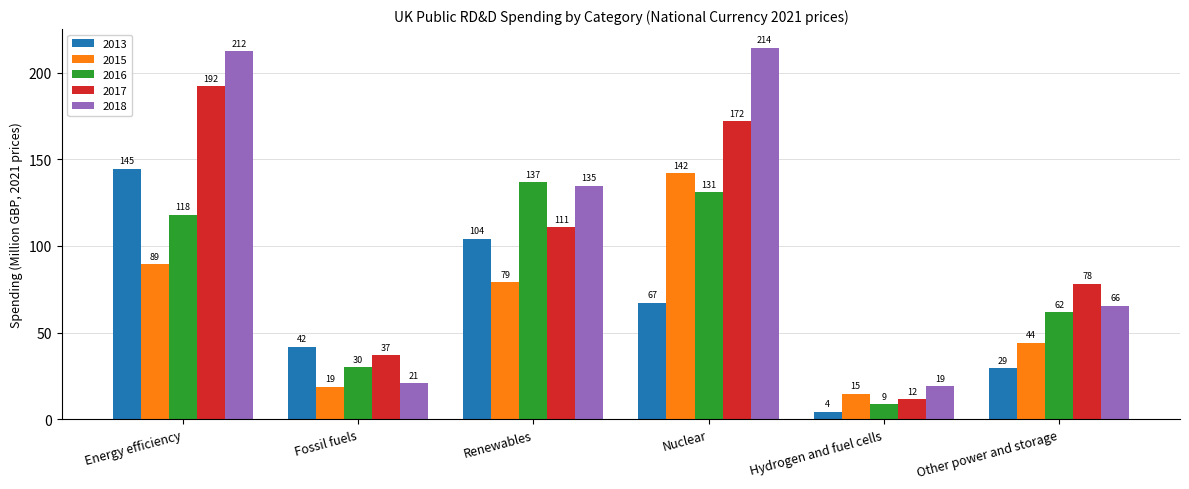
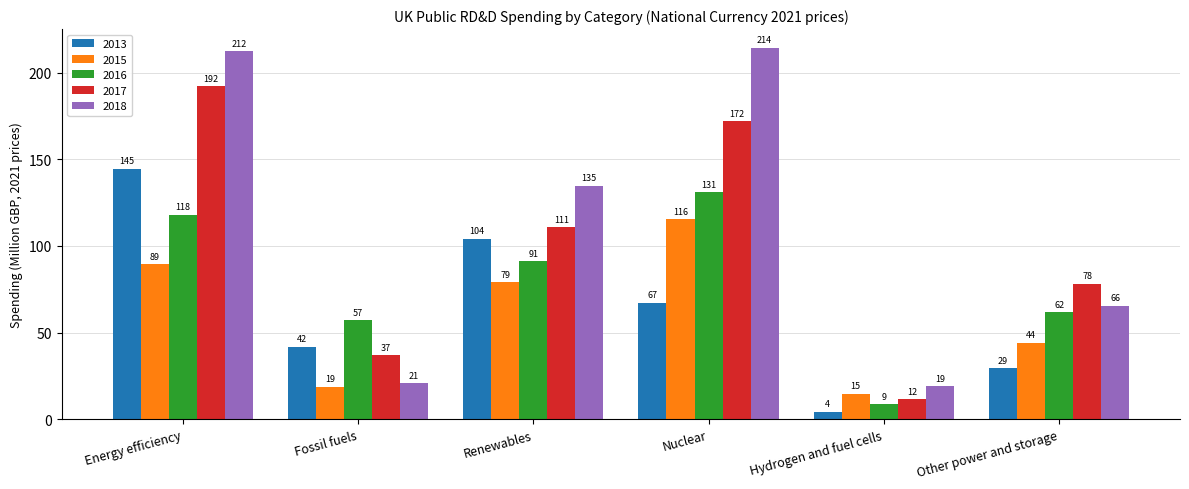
  {
    "2013": {
      "Energy efficiency": 145,
      "Fossil fuels": 42,
      "Renewables": 104,
      "Nuclear": 67,
      "Hydrogen and fuel cells": 4,
      "Other power and storage": 29
    },
    "2015": {
      "Energy efficiency": 89,
      "Fossil fuels": 19,
      "Renewables": 79,
-     "Nuclear": 142,
+     "Nuclear": 116,
      "Hydrogen and fuel cells": 15,
      "Other power and storage": 44
    },
    "2016": {
      "Energy efficiency": 118,
-     "Fossil fuels": 30,
-     "Renewables": 137,
+     "Fossil fuels": 57,
+     "Renewables": 91,
      "Nuclear": 131,
      "Hydrogen and fuel cells": 9,
      "Other power and storage": 62
    },
    "2017": {
      "Energy efficiency": 192,
      "Fossil fuels": 37,
      "Renewables": 111,
      "Nuclear": 172,
      "Hydrogen and fuel cells": 12,
      "Other power and storage": 78
    },
    "2018": {
      "Energy efficiency": 212,
      "Fossil fuels": 21,
      "Renewables": 135,
      "Nuclear": 214,
      "Hydrogen and fuel cells": 19,
      "Other power and storage": 66
    }
  }
